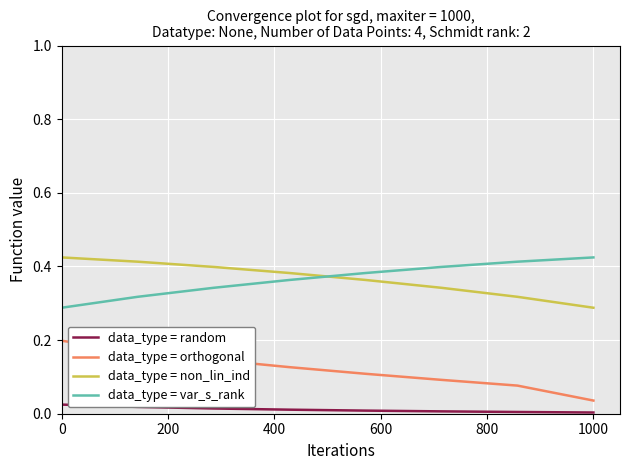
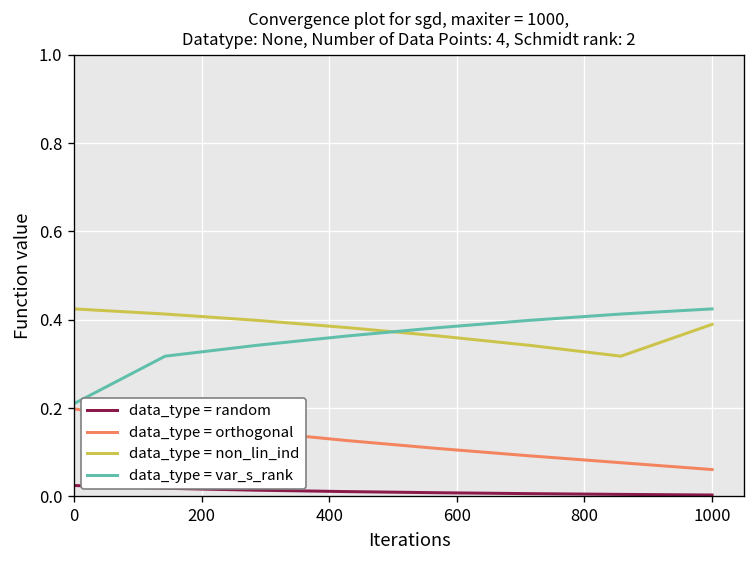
  {
    "data_type = random": {
      "0": 0.02,
      "1000": 0.00
    },
    "data_type = orthogonal": {
      "0": 0.20,
-     "1000": 0.04
+     "1000": 0.06
    },
    "data_type = non_lin_ind": {
      "0": 0.42,
-     "1000": 0.29
+     "1000": 0.39
    },
    "data_type = var_s_rank": {
-     "0": 0.29,
+     "0": 0.21,
      "1000": 0.42
    }
  }
